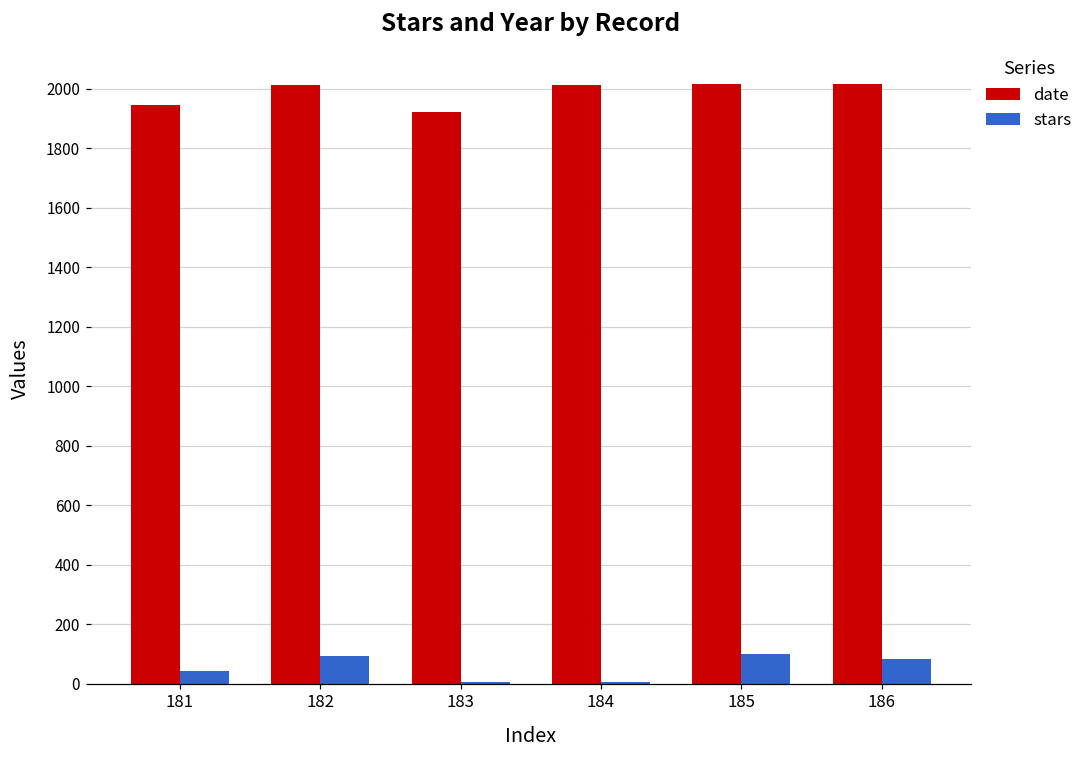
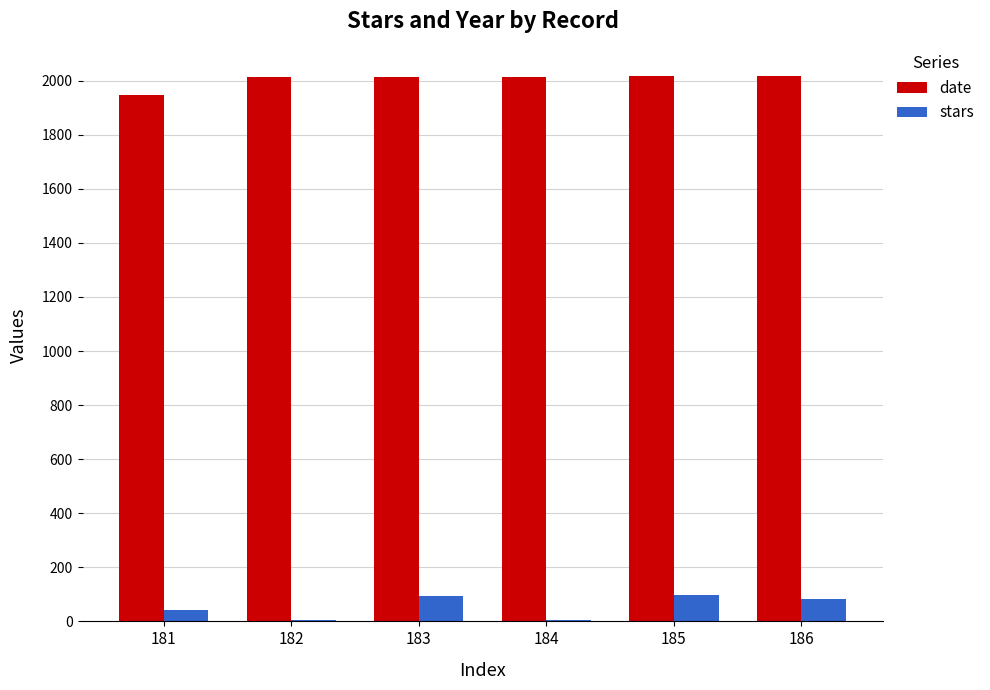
  {
    "date": {
      "181": 1950,
      "182": 2010,
-     "183": 1920,
+     "183": 2010,
      "184": 2010,
      "185": 2020,
      "186": 2020
    },
    "stars": {
      "181": 40,
-     "182": 90,
-     "183": 0,
+     "182": 10,
+     "183": 90,
      "185": 100,
      "186": 80
    }
  }
